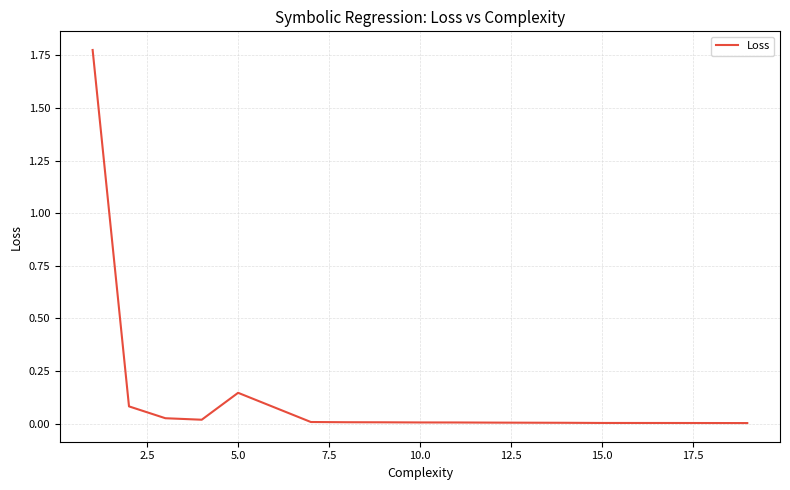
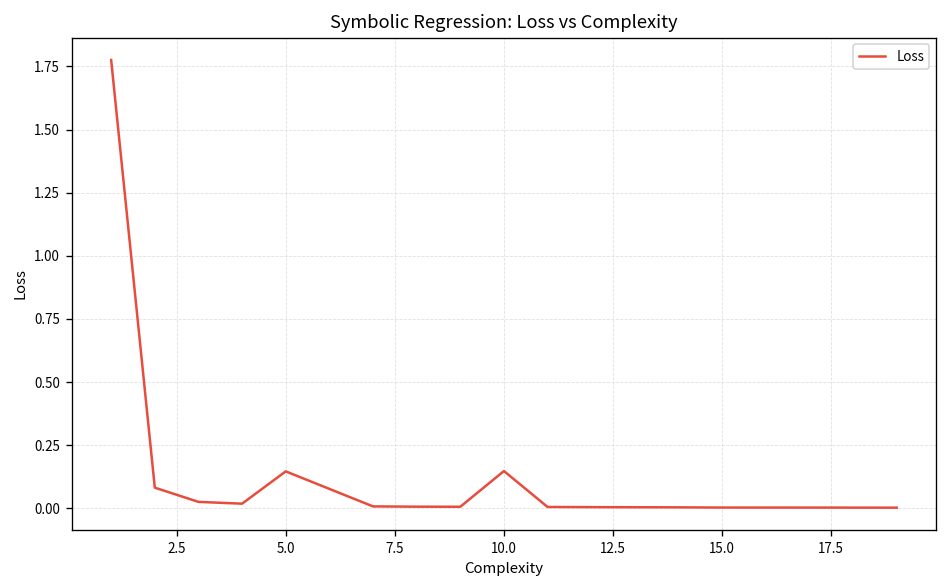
  {
    "5.0": 0.15,
-   "10.0": 0.01,
+   "10.0": 0.15,
    "15.0": 0.00
  }
